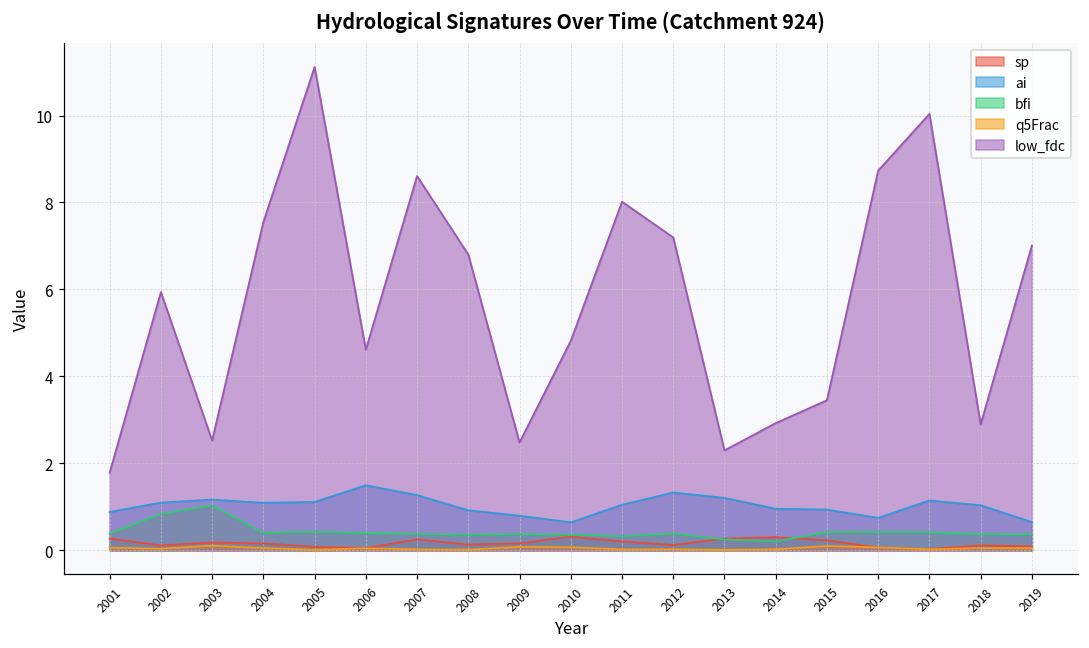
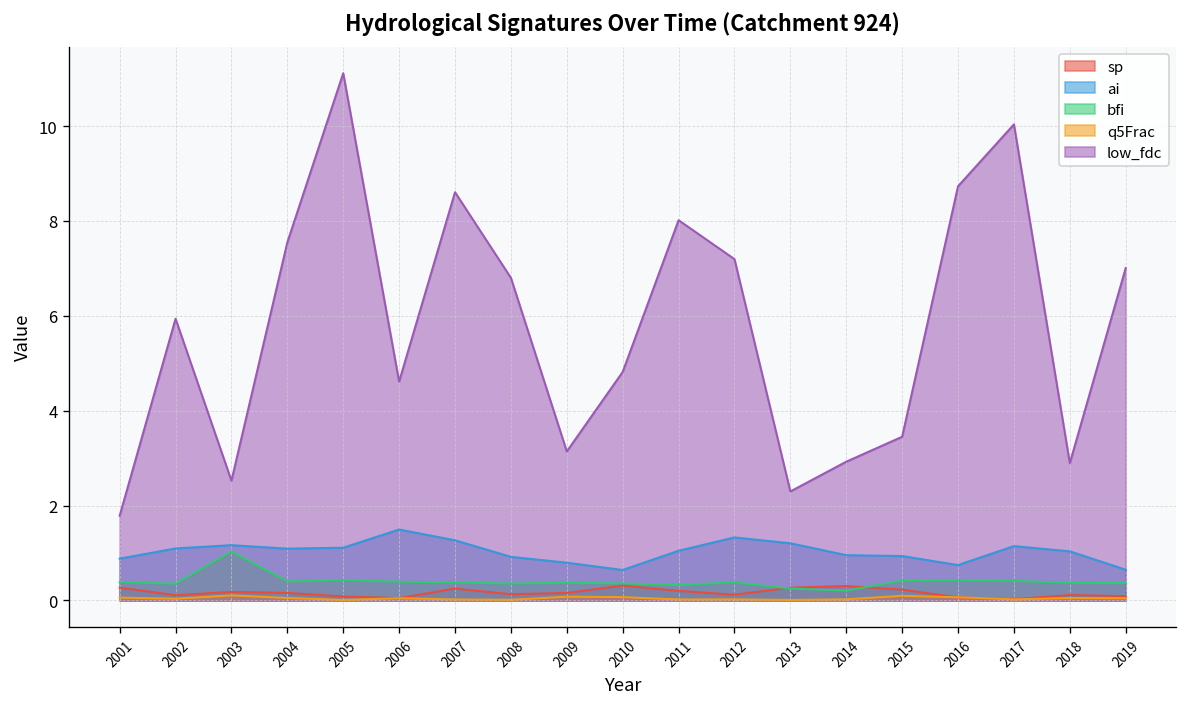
  {
    "sp": {
      "2001": 0.3,
      "2002": 0.1,
      "2003": 0.2,
      "2004": 0.2,
      "2005": 0.1,
      "2007": 0.2,
      "2008": 0.1,
      "2009": 0.2,
      "2011": 0.2,
      "2012": 0.1,
      "2014": 0.3,
      "2015": 0.2
    },
    "ai": {
      "2001": 0.9,
      "2002": 1.1,
      "2003": 1.2,
      "2004": 1.1,
      "2005": 1.1,
      "2006": 1.5,
      "2007": 1.3,
      "2008": 0.9,
      "2009": 0.8,
      "2010": 0.6,
      "2011": 1.0,
      "2012": 1.3,
      "2013": 1.2,
      "2014": 1.0,
      "2015": 0.9,
      "2016": 0.7,
      "2017": 1.1,
      "2018": 1.0,
      "2019": 0.6
    },
    "bfi": {
      "2001": 0.4,
-     "2002": 0.8,
+     "2002": 0.4,
      "2003": 1.0,
      "2004": 0.4,
      "2005": 0.4,
      "2006": 0.4,
      "2007": 0.4,
      "2008": 0.4,
      "2009": 0.4,
      "2011": 0.3,
      "2012": 0.4,
      "2014": 0.2,
      "2015": 0.4,
      "2016": 0.4,
      "2017": 0.4,
      "2018": 0.4,
      "2019": 0.4
    },
    "q5Frac": {
      "2001": 0.1,
      "2002": 0.0,
      "2003": 0.1,
      "2004": 0.1,
      "2005": 0.0,
      "2007": 0.0,
      "2008": 0.0,
      "2009": 0.1,
      "2010": 0.1,
      "2011": 0.0,
      "2012": 0.0,
      "2013": 0.0,
      "2014": 0.0,
      "2015": 0.1
    },
    "low_fdc": {
      "2001": 1.8,
      "2002": 5.9,
      "2003": 2.5,
      "2004": 7.5,
      "2005": 11.1,
      "2006": 4.6,
      "2007": 8.6,
      "2008": 6.8,
-     "2009": 2.5,
+     "2009": 3.1,
      "2010": 4.8,
      "2011": 8.0,
      "2012": 7.2,
      "2013": 2.3,
      "2014": 2.9,
      "2015": 3.5,
      "2016": 8.7,
      "2017": 10.0,
      "2018": 2.9,
      "2019": 7.0
    }
  }
